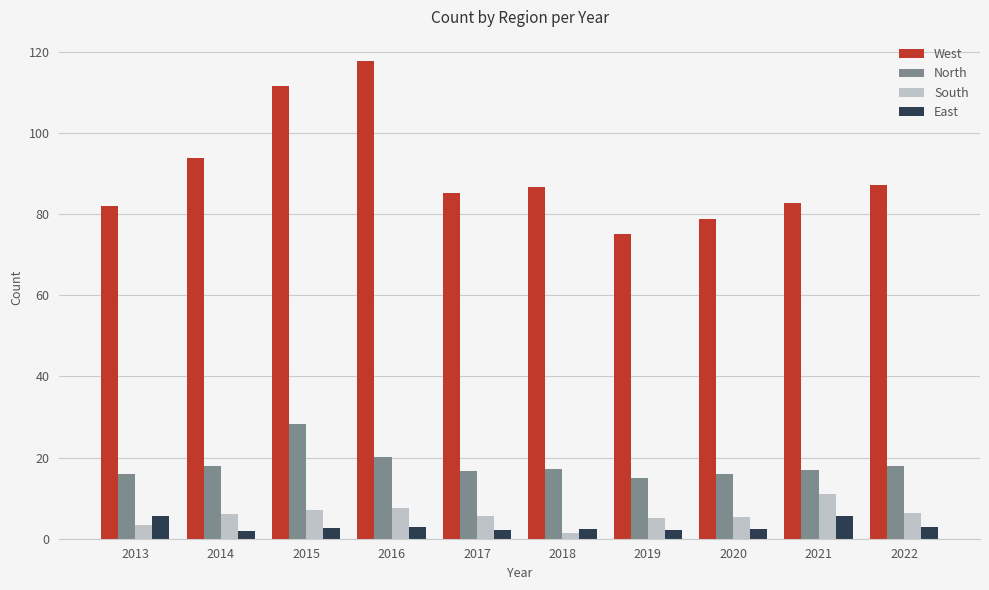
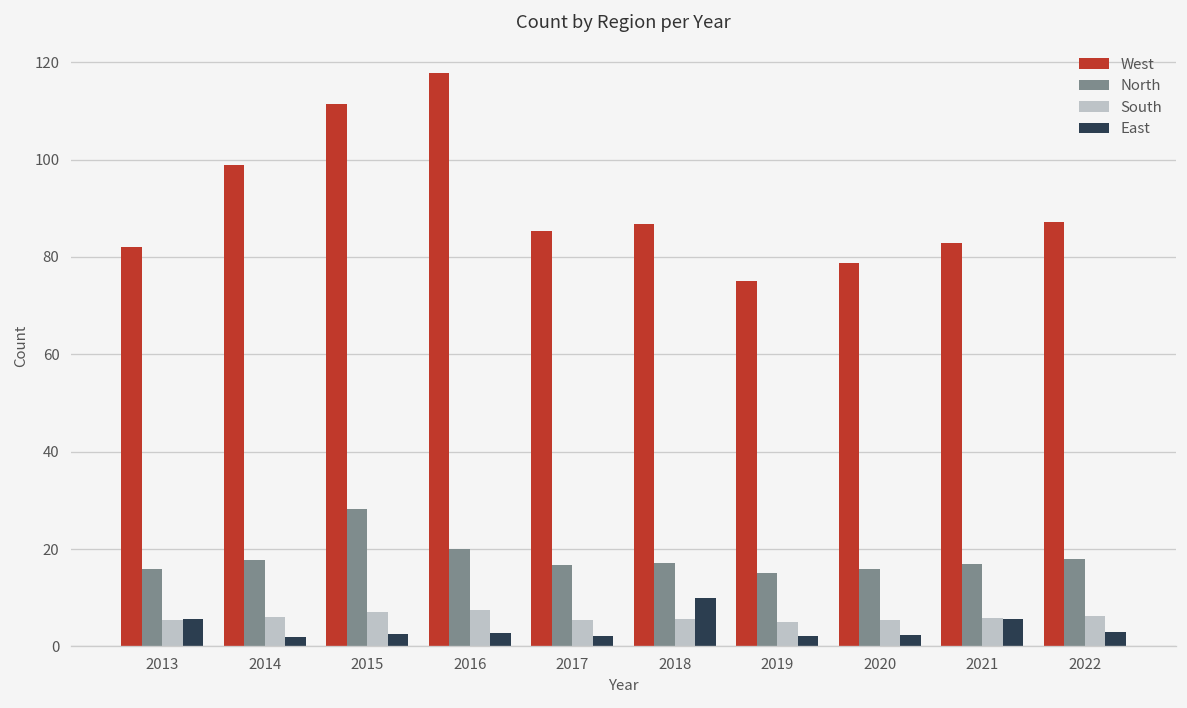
  {
    "West": {
      "2013": 82,
-     "2014": 94,
+     "2014": 99,
      "2015": 111,
      "2016": 118,
      "2017": 85,
      "2018": 87,
      "2019": 75,
      "2020": 79,
      "2021": 83,
      "2022": 87
    },
    "North": {
      "2013": 16,
      "2014": 18,
      "2015": 28,
      "2016": 20,
      "2017": 17,
      "2018": 17,
      "2019": 15,
      "2020": 16,
      "2021": 17,
      "2022": 18
    },
    "South": {
-     "2013": 3,
+     "2013": 5,
      "2014": 6,
      "2015": 7,
      "2016": 8,
      "2017": 6,
-     "2018": 1,
+     "2018": 6,
      "2019": 5,
      "2020": 5,
-     "2021": 11,
+     "2021": 6,
      "2022": 6
    },
    "East": {
      "2013": 6,
      "2014": 2,
      "2015": 3,
      "2016": 3,
      "2017": 2,
-     "2018": 2,
+     "2018": 10,
      "2019": 2,
      "2020": 2,
      "2021": 6,
      "2022": 3
    }
  }
